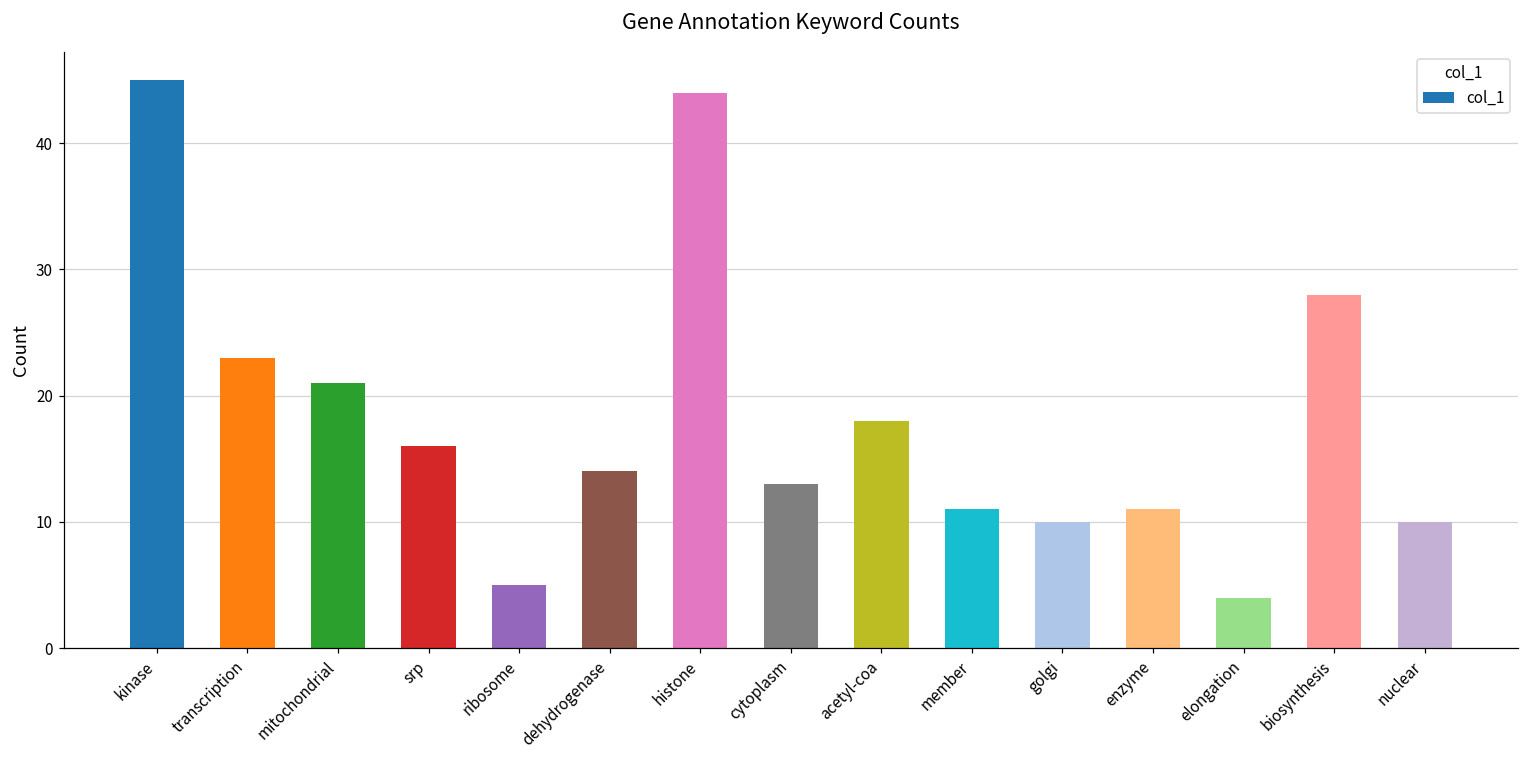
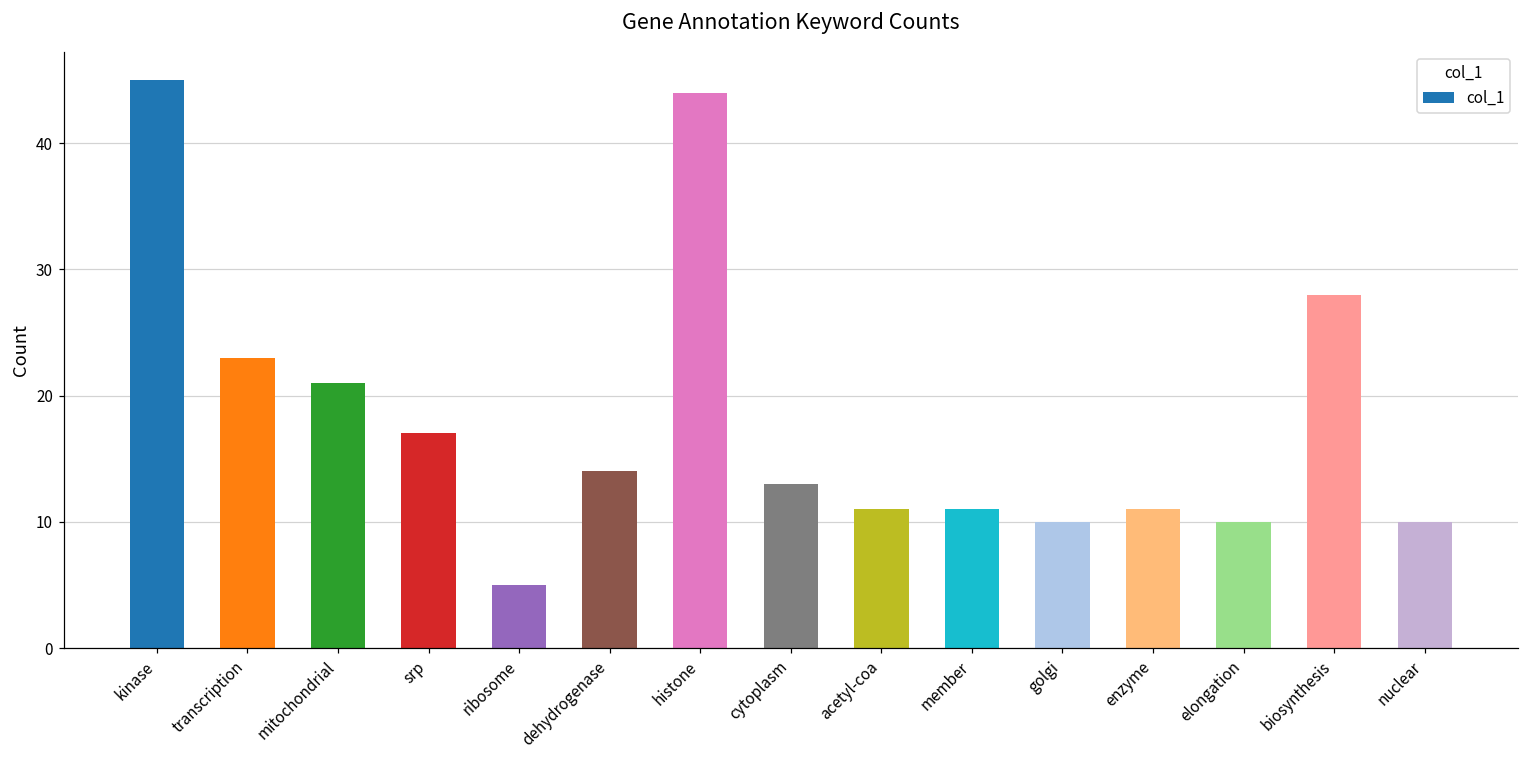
  {
    "kinase": 45,
    "transcription": 23,
    "mitochondrial": 21,
-   "srp": 16,
+   "srp": 17,
    "ribosome": 5,
    "dehydrogenase": 14,
    "histone": 44,
    "cytoplasm": 13,
-   "acetyl-coa": 18,
+   "acetyl-coa": 11,
    "member": 11,
    "golgi": 10,
    "enzyme": 11,
-   "elongation": 4,
+   "elongation": 10,
    "biosynthesis": 28,
    "nuclear": 10
  }
